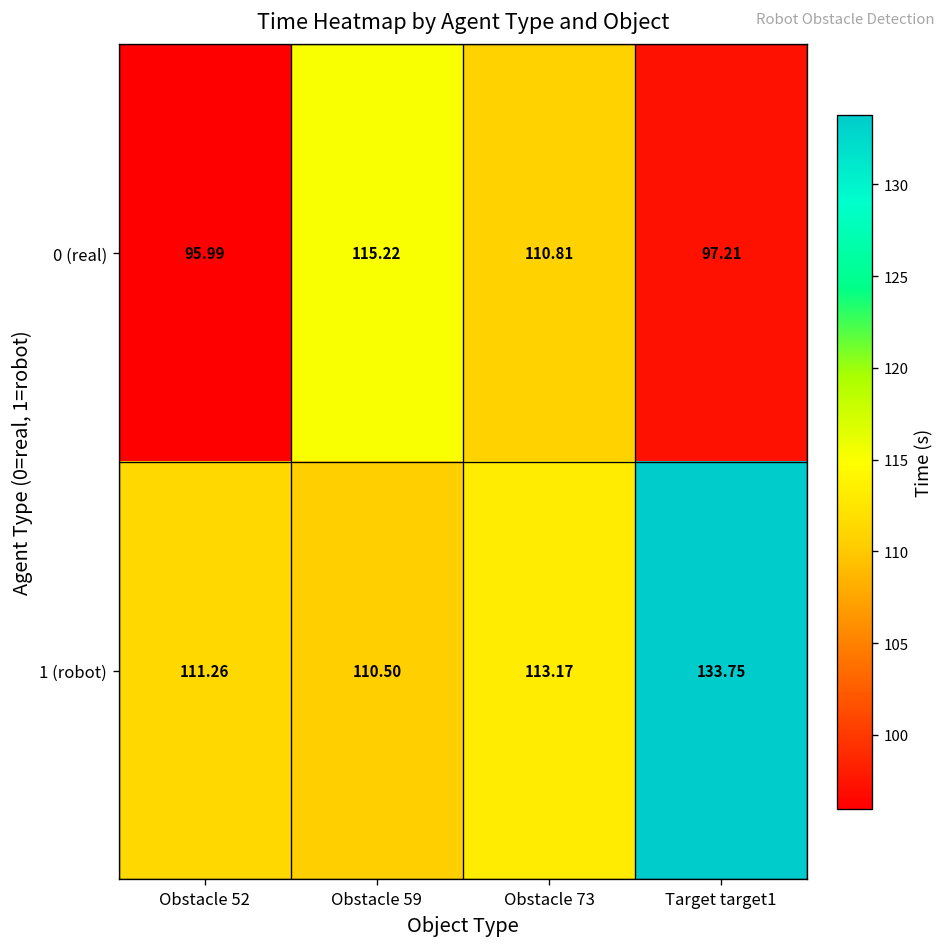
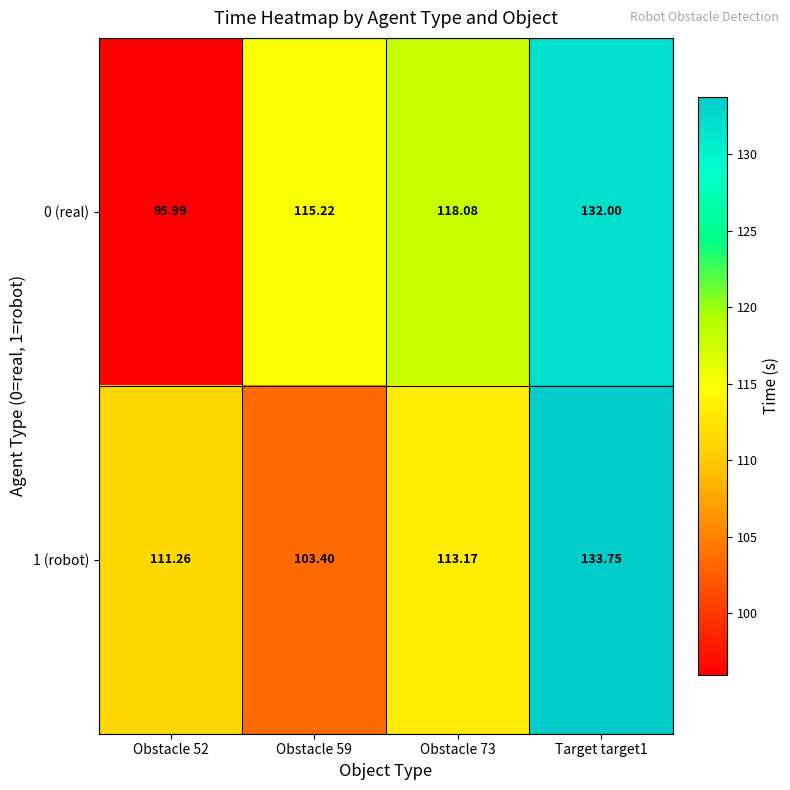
  {
    "0 (real)": {
      "Obstacle 52": 95.99,
      "Obstacle 59": 115.22,
-     "Obstacle 73": 110.81,
-     "Target target1": 97.21
+     "Obstacle 73": 118.08,
+     "Target target1": 132.00
    },
    "1 (robot)": {
      "Obstacle 52": 111.26,
-     "Obstacle 59": 110.50,
+     "Obstacle 59": 103.40,
      "Obstacle 73": 113.17,
      "Target target1": 133.75
    }
  }
